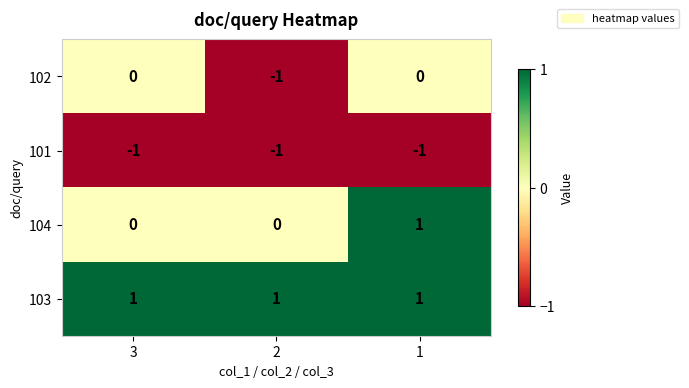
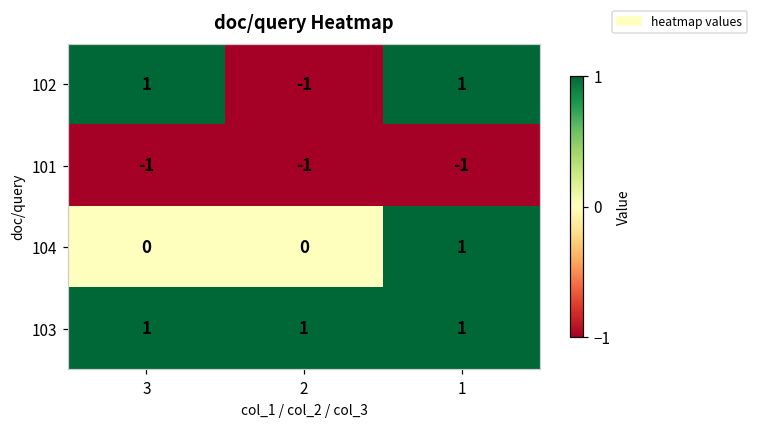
  {
    "102": {
-     "3": 0,
+     "3": 1,
      "2": -1,
-     "1": 0
+     "1": 1
    },
    "101": {
      "3": -1,
      "2": -1,
      "1": -1
    },
    "104": {
      "3": 0,
      "2": 0,
      "1": 1
    },
    "103": {
      "3": 1,
      "2": 1,
      "1": 1
    }
  }
